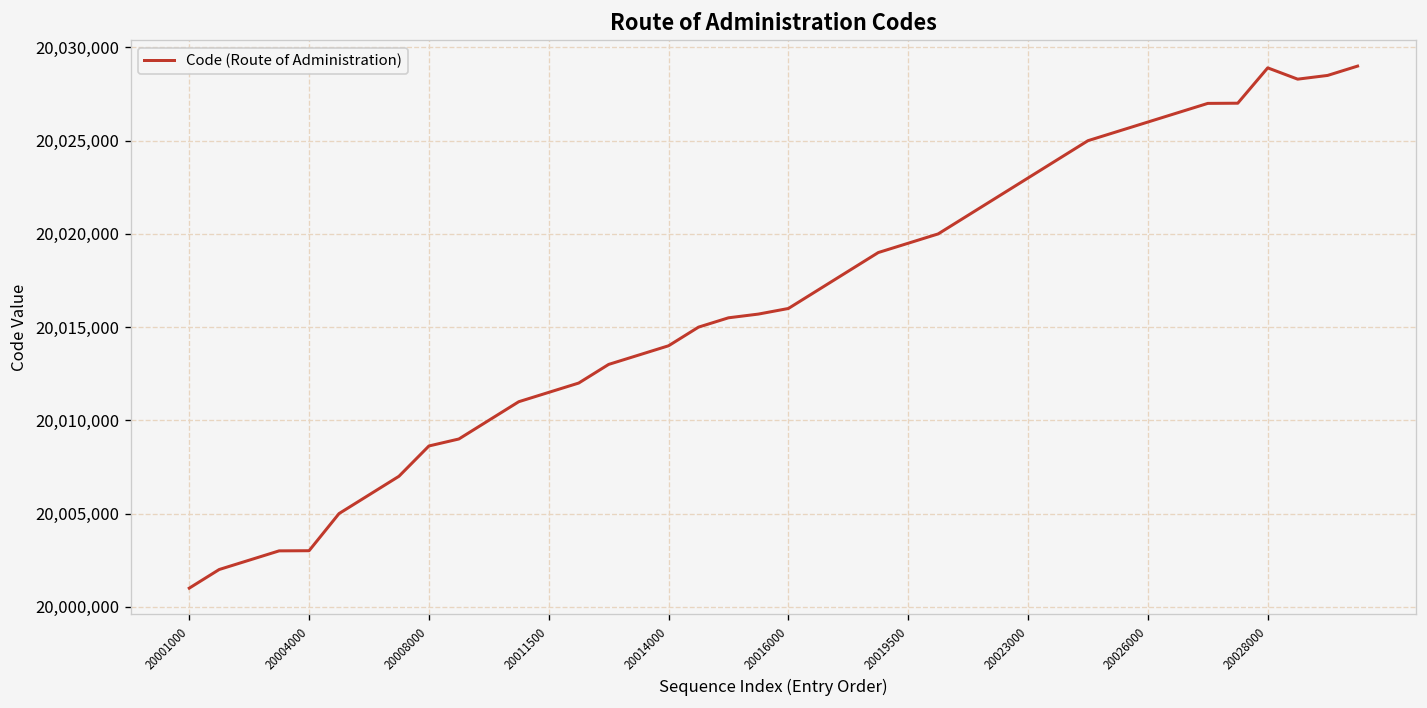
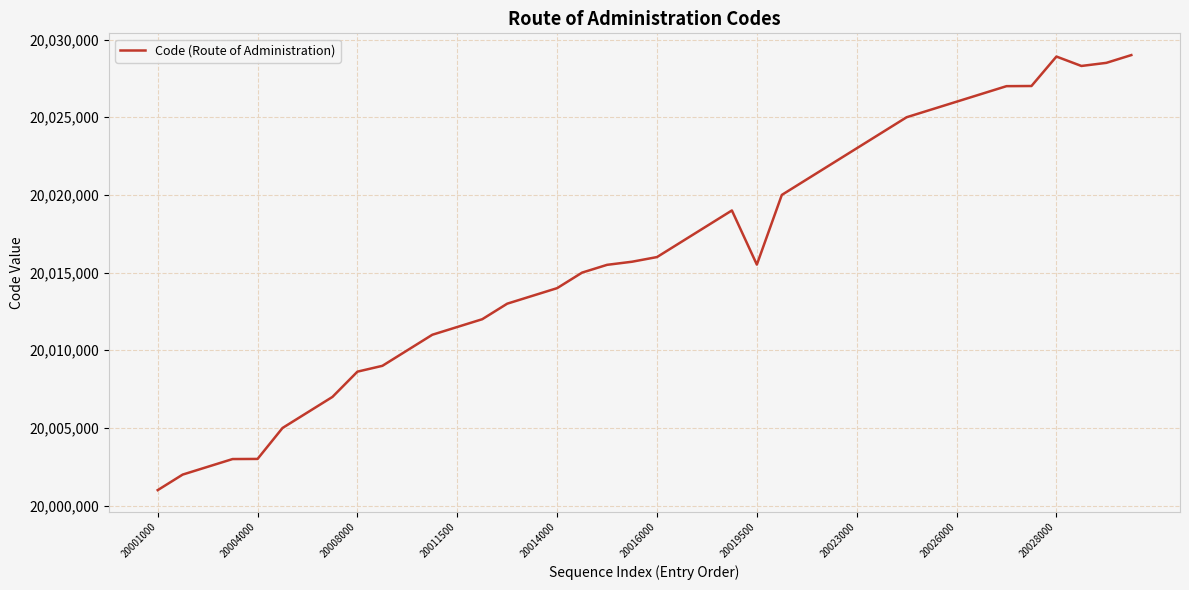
  {
    "20001000": "20,001,000",
    "20004000": "20,003,000",
    "20008000": "20,008,600",
    "20011500": "20,011,500",
    "20014000": "20,014,000",
    "20016000": "20,016,000",
-   "20019500": "20,019,500",
+   "20019500": "20,015,500",
    "20023000": "20,023,000",
    "20026000": "20,026,000",
    "20028000": "20,028,900"
  }
